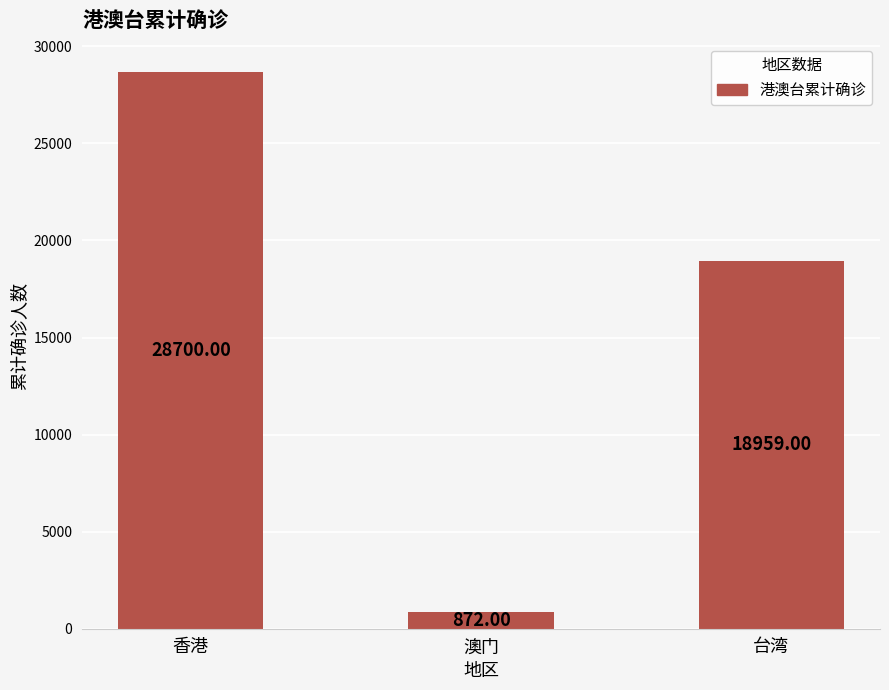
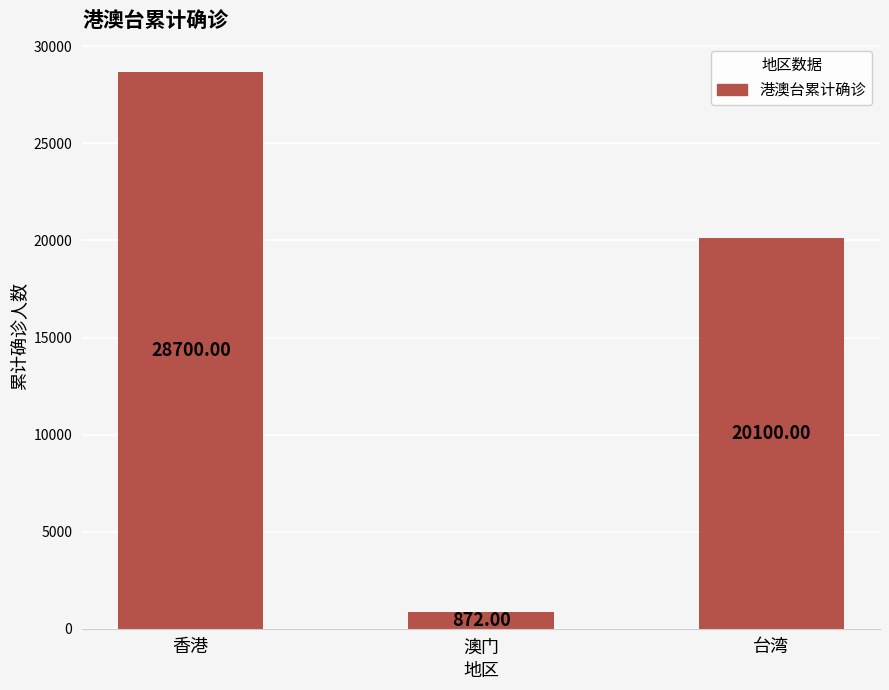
  {
    "香港": 28700.00,
    "澳门": 872.00,
-   "台湾": 18959.00
+   "台湾": 20100.00
  }
